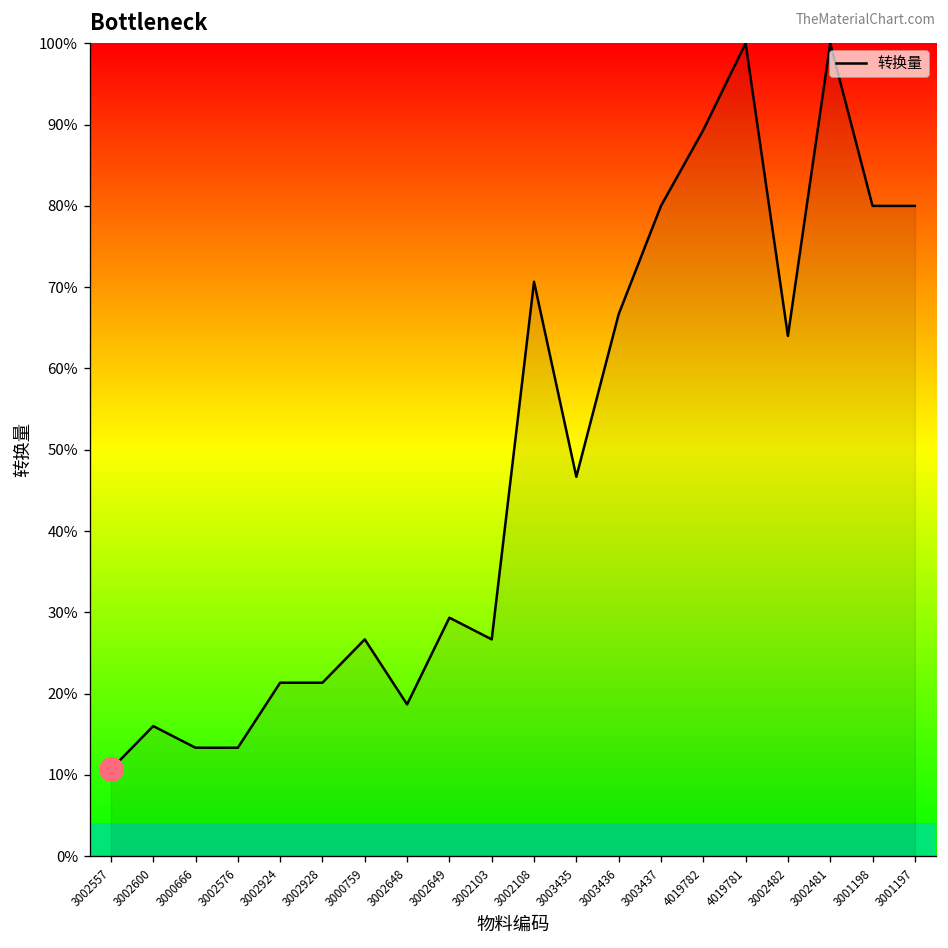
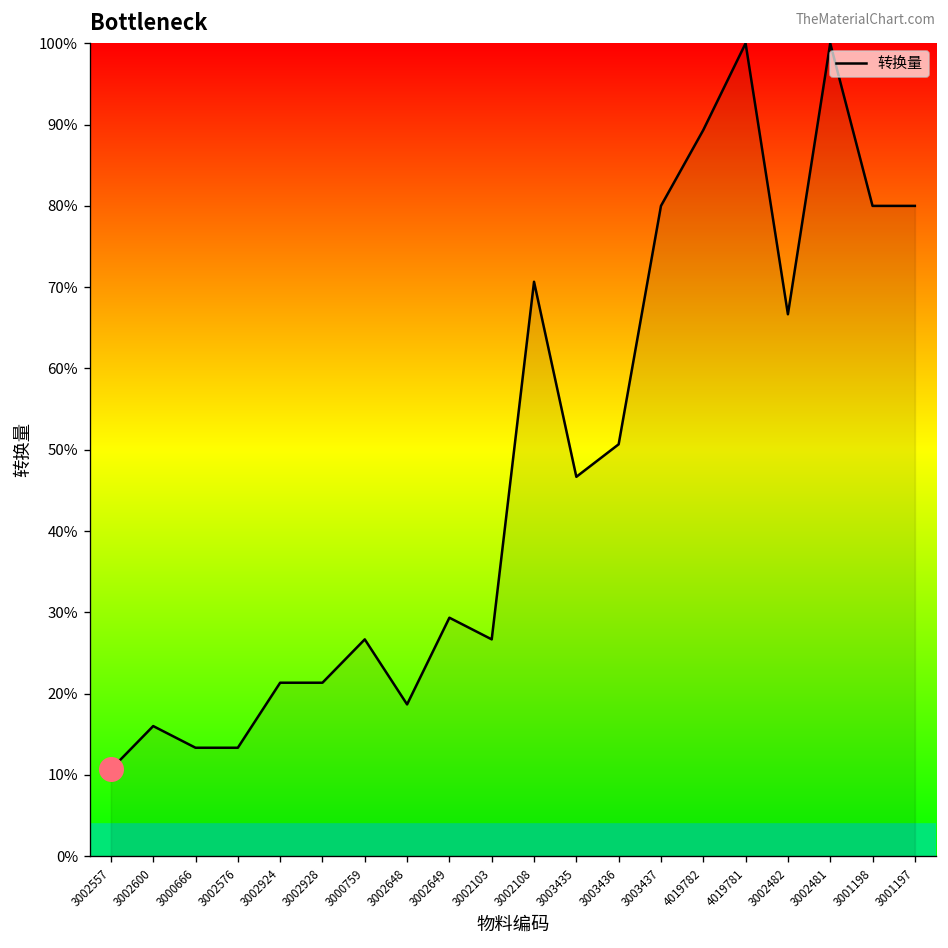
  {
    "转换量": {
      "3002600": "16%",
      "3000666": "13%",
      "3002576": "13%",
      "3002924": "21%",
      "3002928": "21%",
      "3000759": "27%",
      "3002648": "19%",
      "3002649": "29%",
      "3002103": "27%",
      "3002108": "71%",
      "3003435": "47%",
-     "3003436": "67%",
+     "3003436": "51%",
      "3003437": "80%",
      "4019782": "89%",
      "4019781": "100%",
-     "3002482": "64%",
+     "3002482": "67%",
      "3002481": "100%",
      "3001198": "80%",
      "3001197": "80%"
    }
  }
